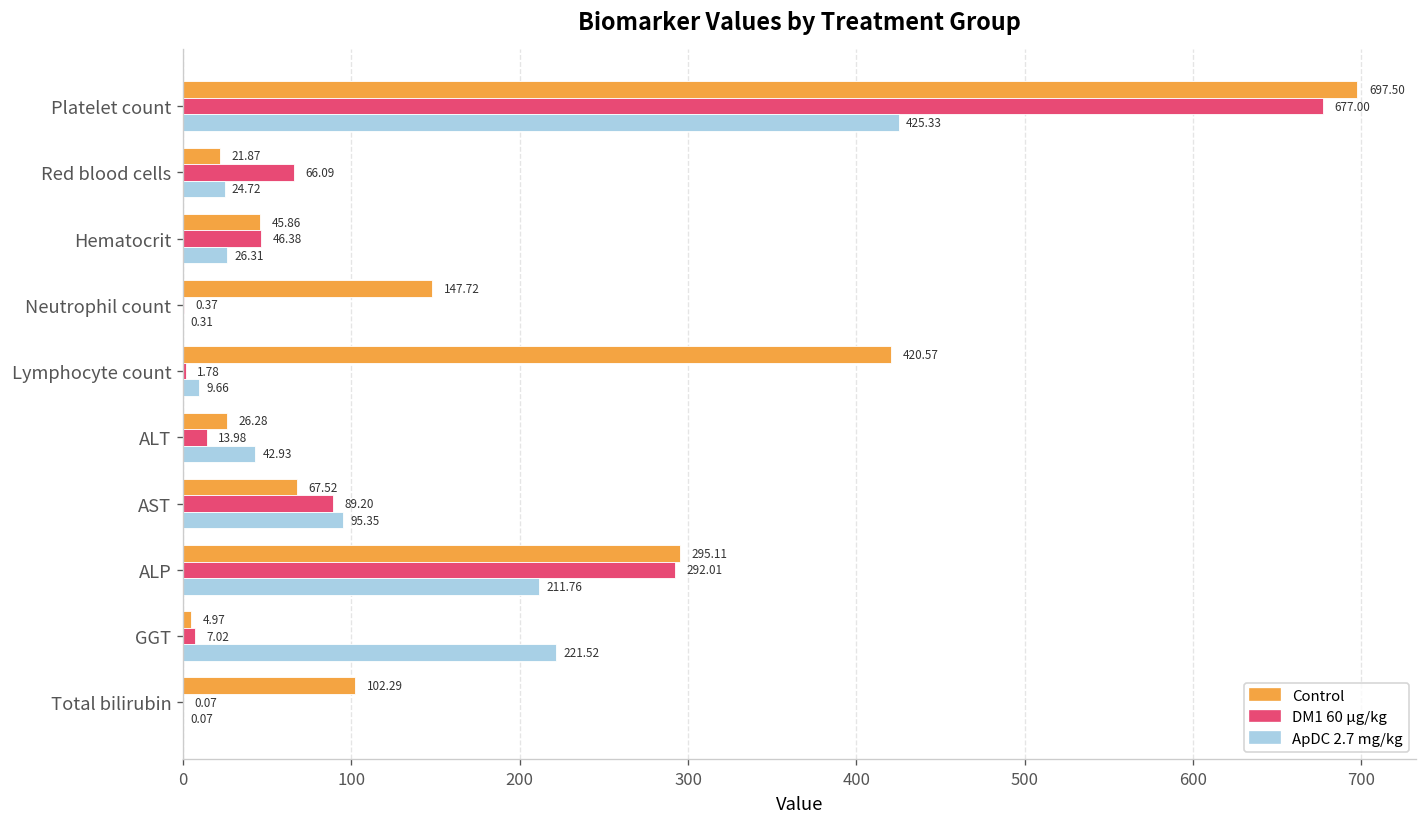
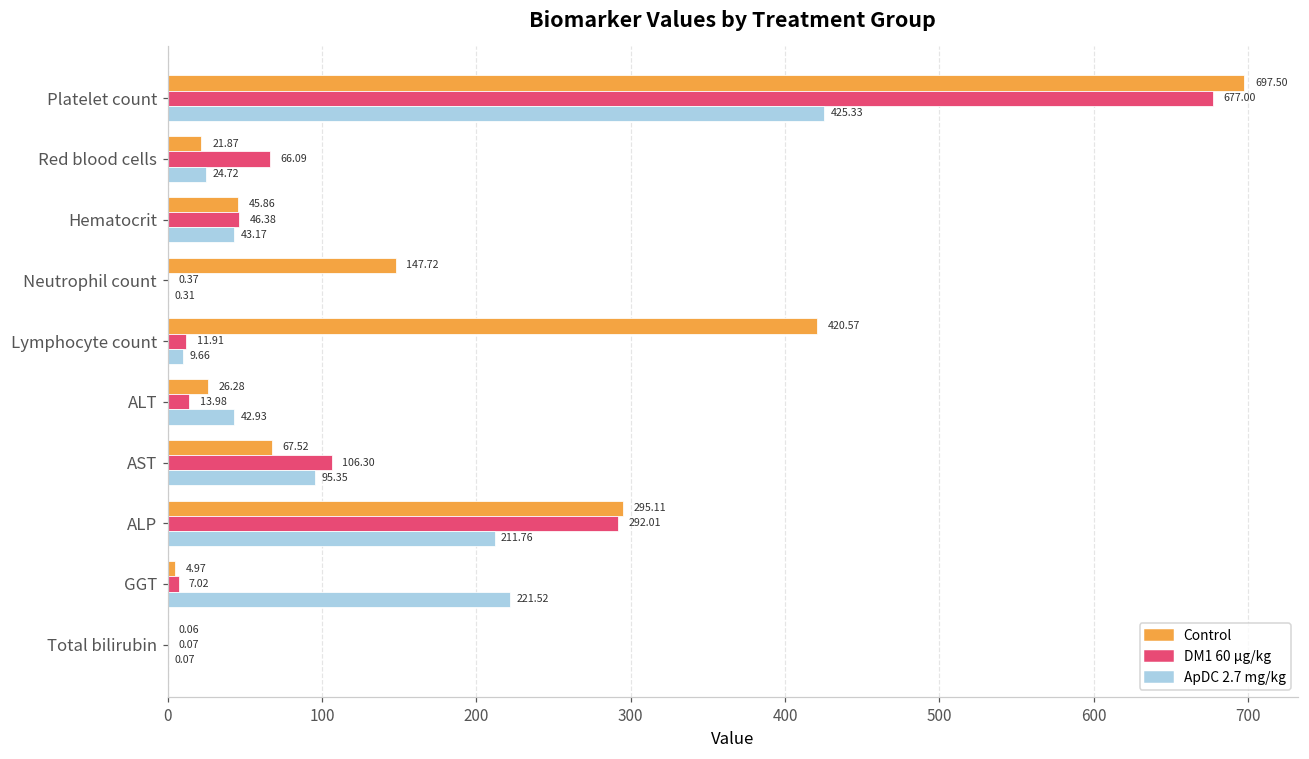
  {
    "Control": {
      "Platelet count": 697.50,
      "Red blood cells": 21.87,
      "Hematocrit": 45.86,
      "Neutrophil count": 147.72,
      "Lymphocyte count": 420.57,
      "ALT": 26.28,
      "AST": 67.52,
      "ALP": 295.11,
      "GGT": 4.97,
-     "Total bilirubin": 102.29
+     "Total bilirubin": 0.06
    },
    "DM1 60 μg/kg": {
      "Platelet count": 677.00,
      "Red blood cells": 66.09,
      "Hematocrit": 46.38,
      "Neutrophil count": 0.37,
-     "Lymphocyte count": 1.78,
+     "Lymphocyte count": 11.91,
      "ALT": 13.98,
-     "AST": 89.20,
+     "AST": 106.30,
      "ALP": 292.01,
      "GGT": 7.02,
      "Total bilirubin": 0.07
    },
    "ApDC 2.7 mg/kg": {
      "Platelet count": 425.33,
      "Red blood cells": 24.72,
-     "Hematocrit": 26.31,
+     "Hematocrit": 43.17,
      "Neutrophil count": 0.31,
      "Lymphocyte count": 9.66,
      "ALT": 42.93,
      "AST": 95.35,
      "ALP": 211.76,
      "GGT": 221.52,
      "Total bilirubin": 0.07
    }
  }
